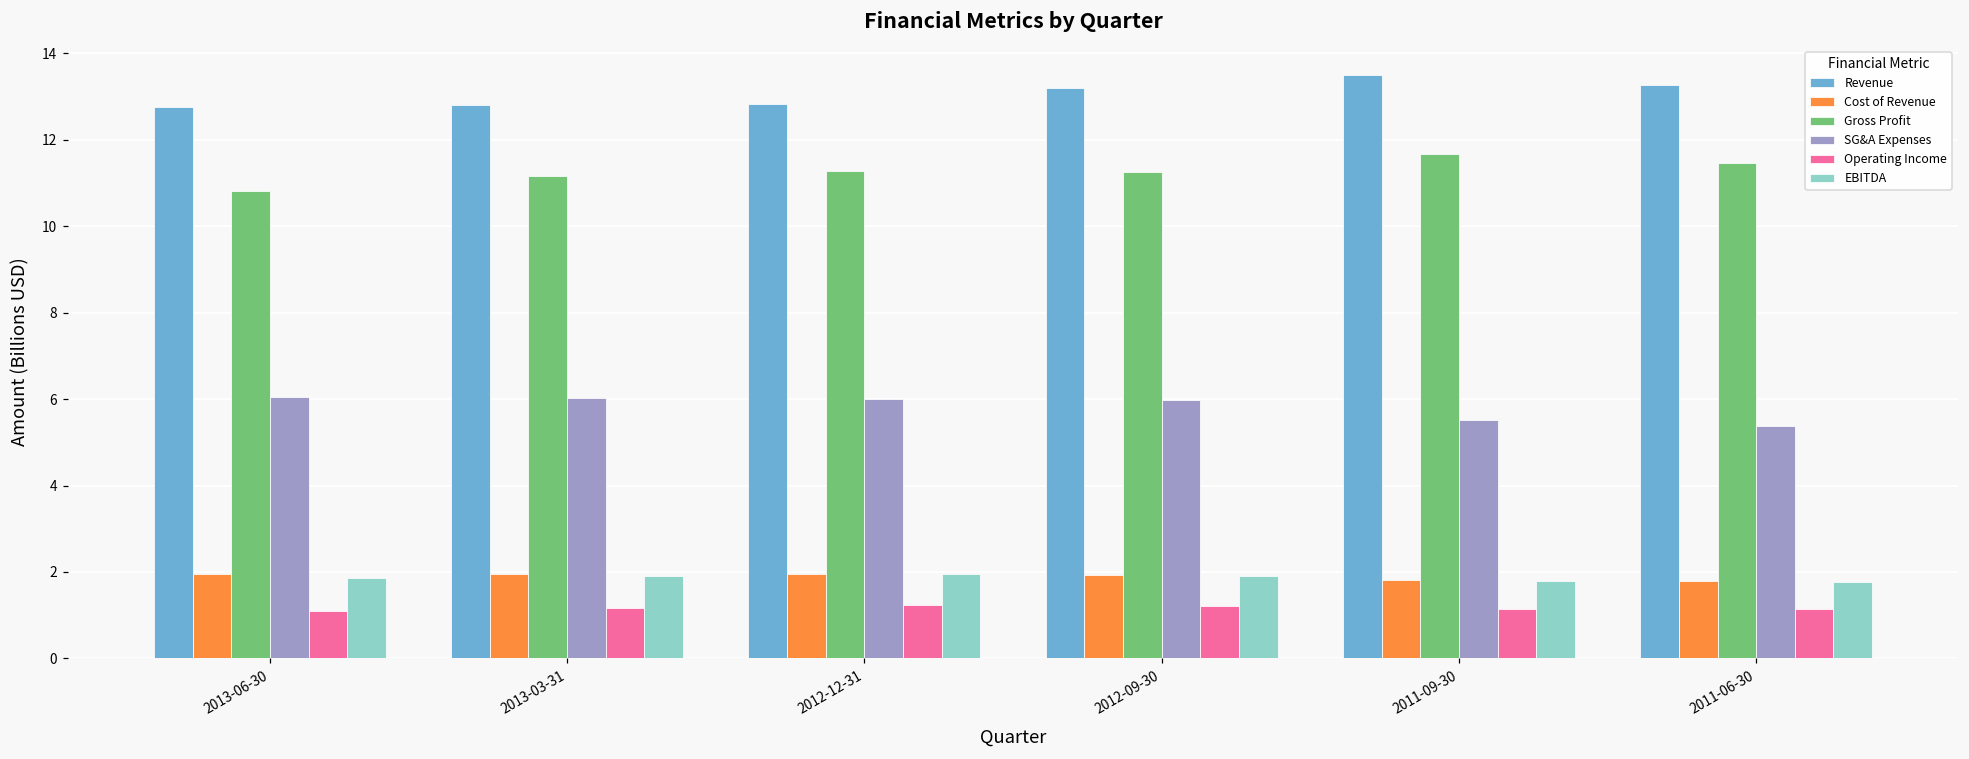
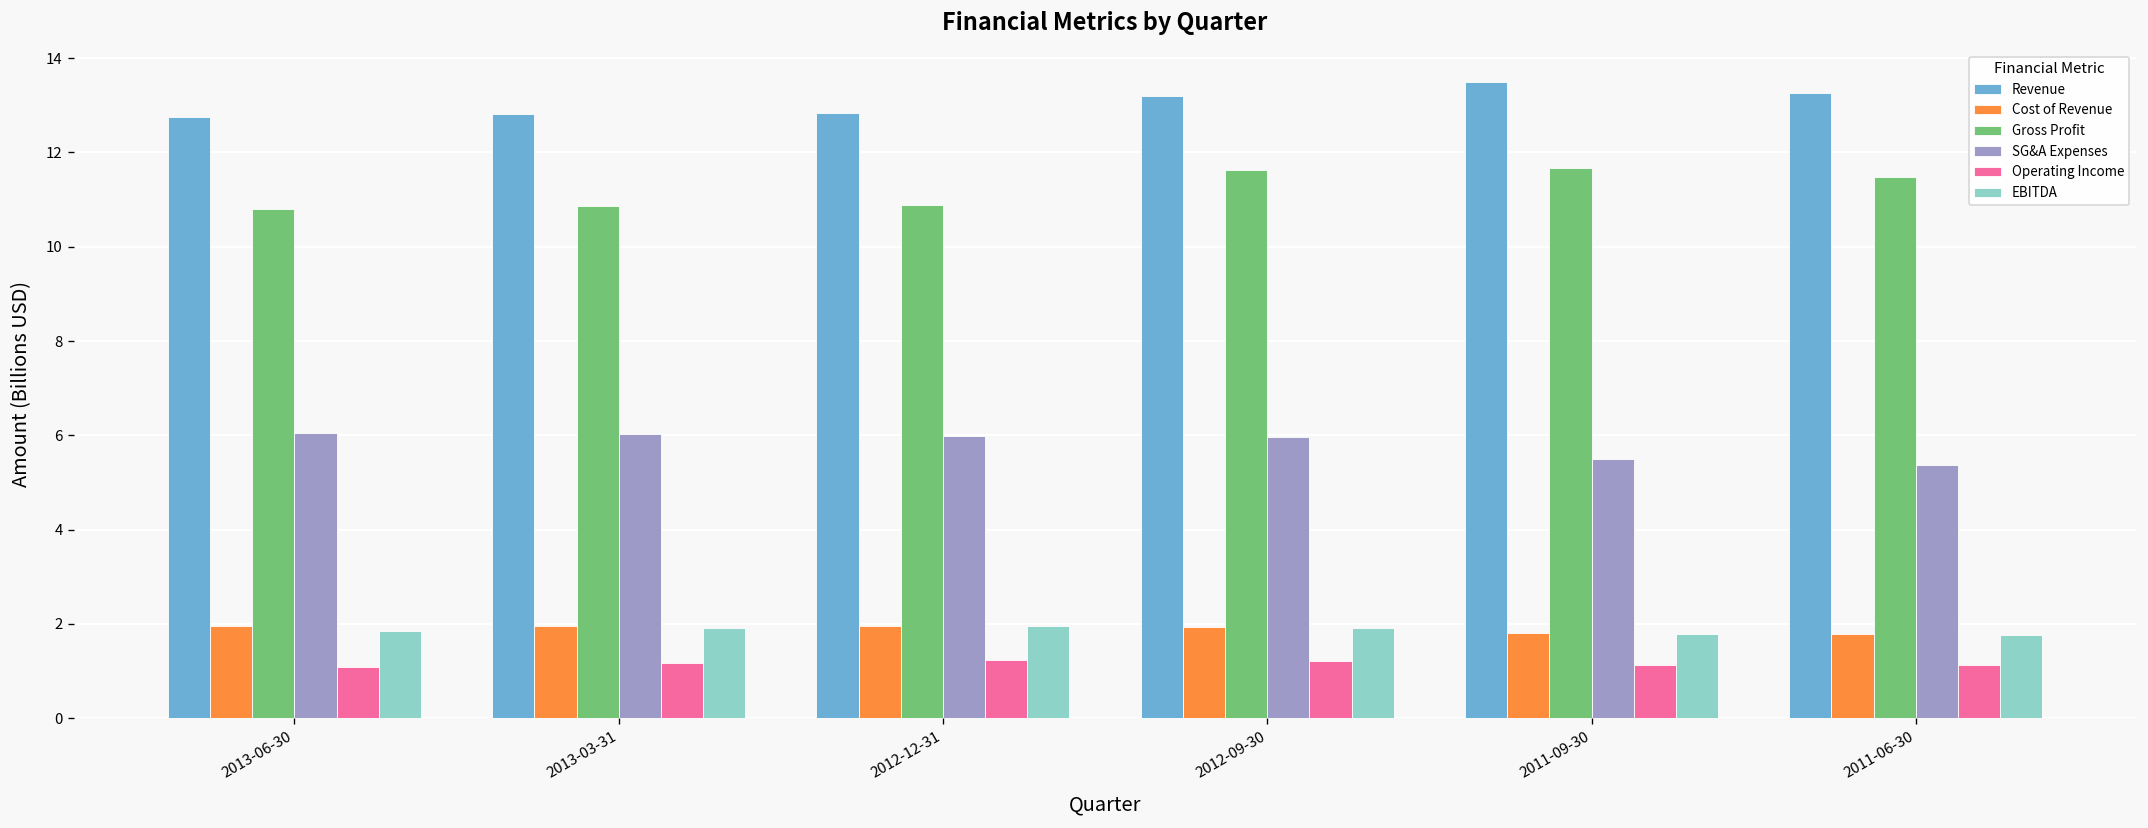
  {
    "Cost of Revenue": {
      "2013-06-30": 2.0,
      "2013-03-31": 1.9,
      "2012-12-31": 2.0,
      "2012-09-30": 1.9,
      "2011-09-30": 1.8,
      "2011-06-30": 1.8
    },
    "Gross Profit": {
      "2013-06-30": 10.8,
-     "2013-03-31": 11.2,
-     "2012-12-31": 11.3,
-     "2012-09-30": 11.3,
+     "2013-03-31": 10.9,
+     "2012-12-31": 10.9,
+     "2012-09-30": 11.6,
      "2011-09-30": 11.7,
      "2011-06-30": 11.5
    },
    "Operating Income": {
      "2013-06-30": 1.1,
      "2013-03-31": 1.2,
      "2012-12-31": 1.2,
      "2012-09-30": 1.2,
      "2011-09-30": 1.1,
      "2011-06-30": 1.1
    }
  }
